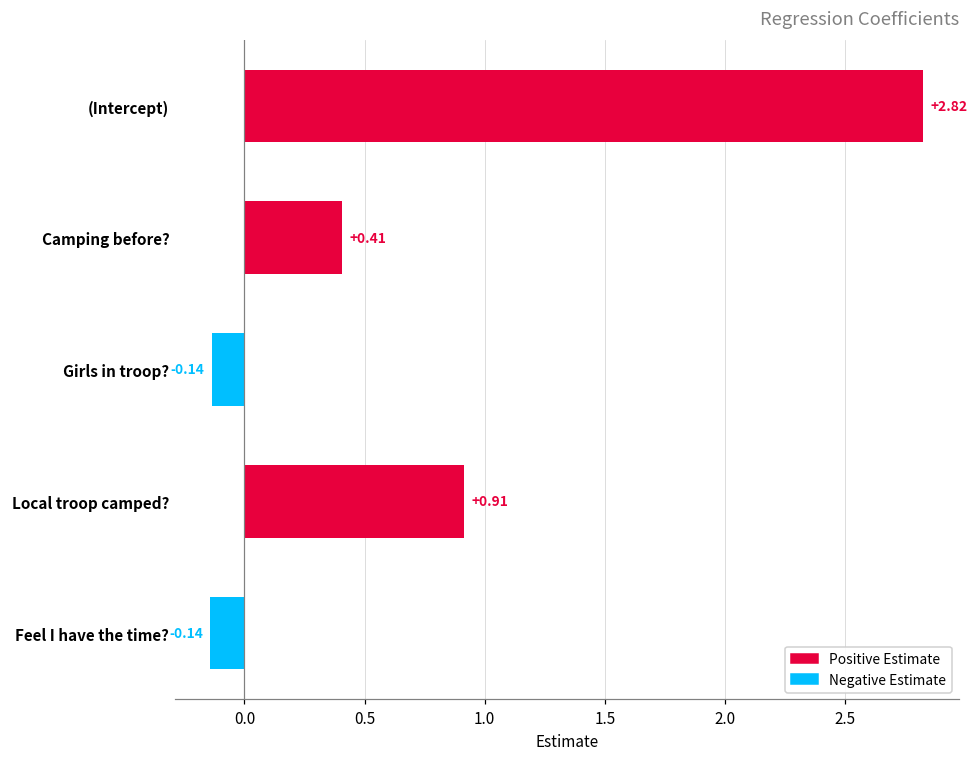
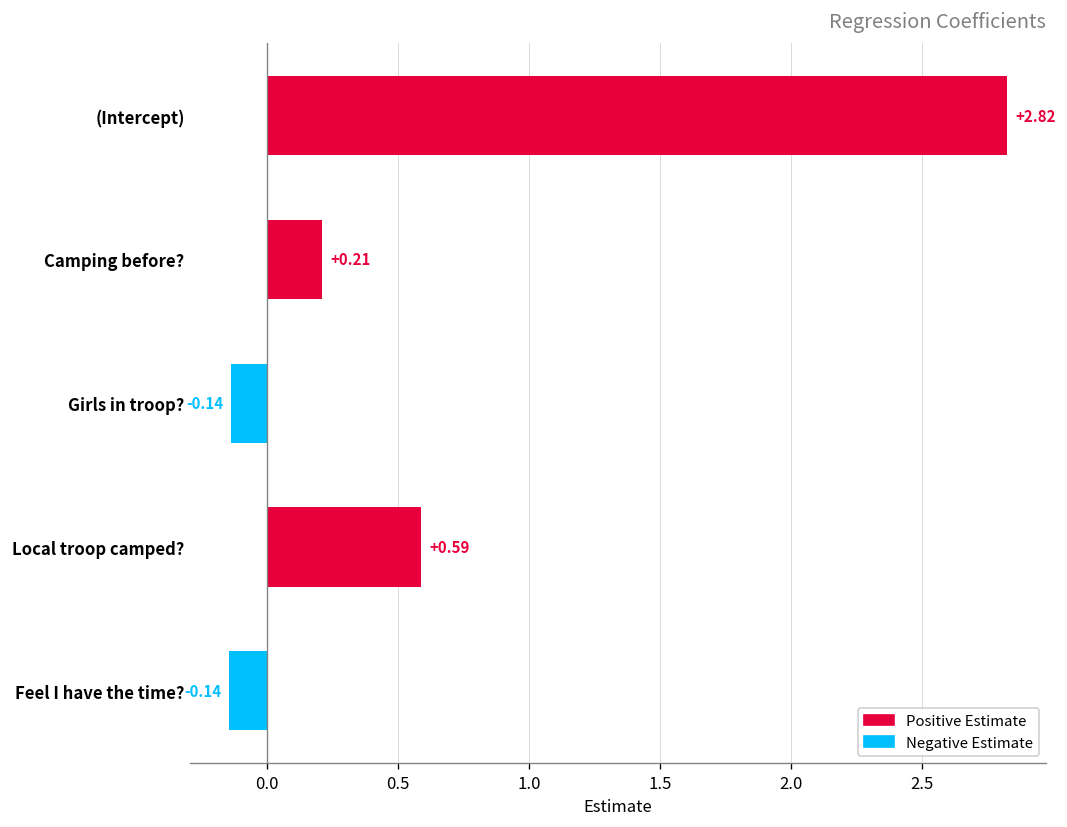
  {
    "(Intercept)": "+2.82",
-   "Camping before?": "+0.41",
+   "Camping before?": "+0.21",
    "Girls in troop?": "-0.14",
-   "Local troop camped?": "+0.91",
+   "Local troop camped?": "+0.59",
    "Feel I have the time?": "-0.14"
  }
